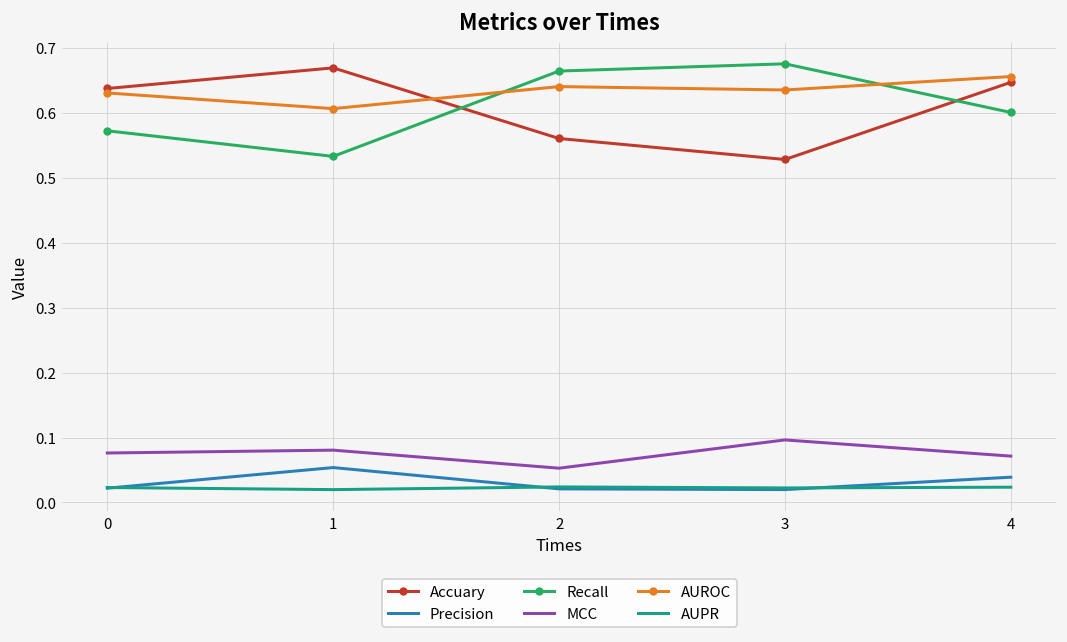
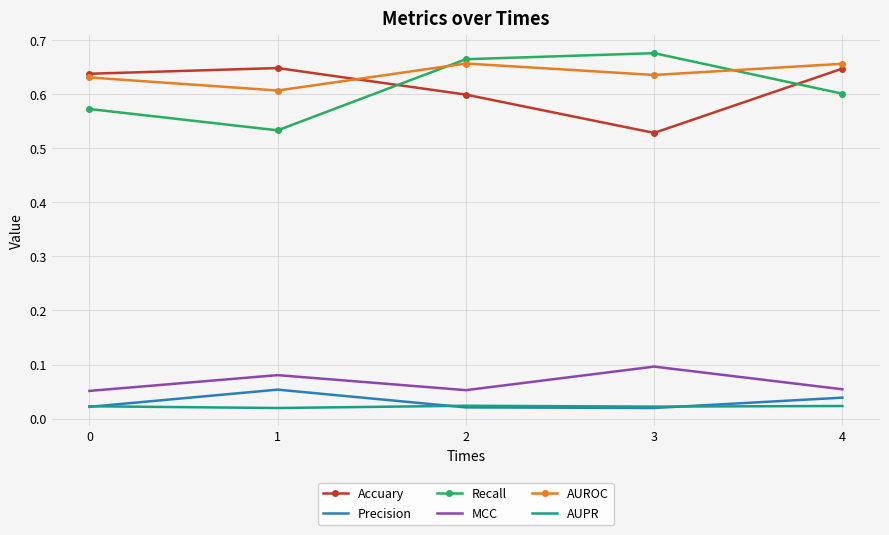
  {
    "Accuary": {
      "0": 0.64,
-     "1": 0.67,
-     "2": 0.56,
+     "1": 0.65,
+     "2": 0.60,
      "3": 0.53,
      "4": 0.65
    },
    "Precision": {
      "1": 0.05,
      "4": 0.04
    },
    "MCC": {
-     "0": 0.08,
+     "0": 0.05,
      "1": 0.08,
      "2": 0.05,
      "3": 0.10,
-     "4": 0.07
+     "4": 0.05
    },
    "AUROC": {
      "0": 0.63,
      "1": 0.61,
-     "2": 0.64,
+     "2": 0.66,
      "3": 0.64,
      "4": 0.66
    }
  }
